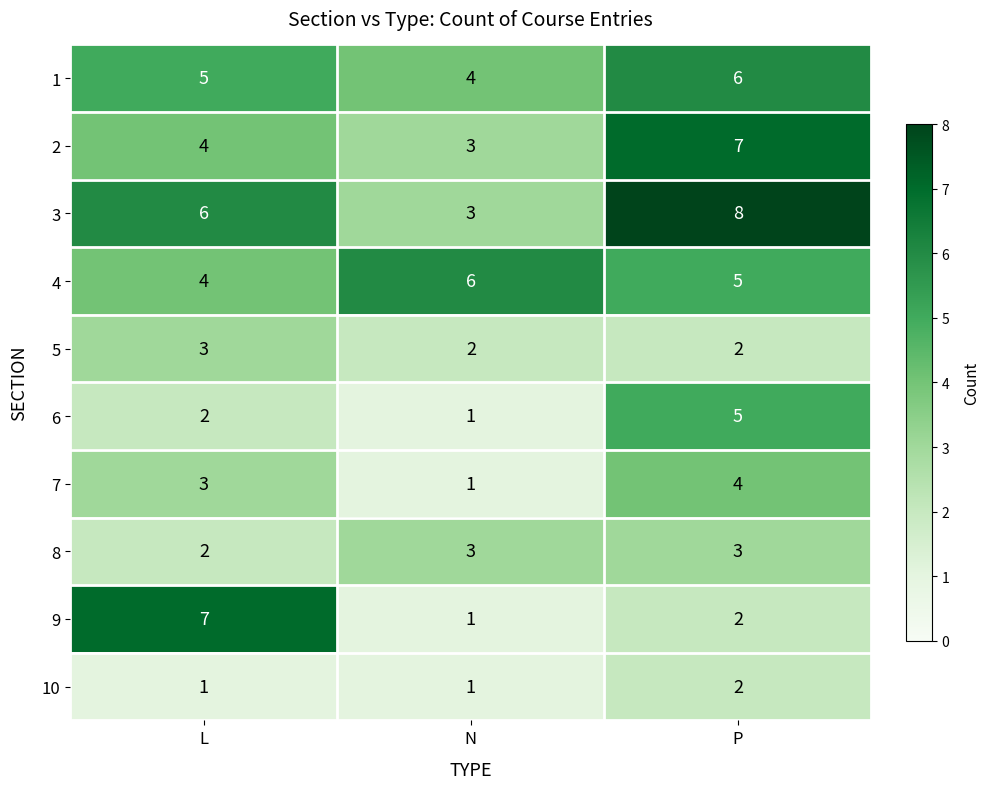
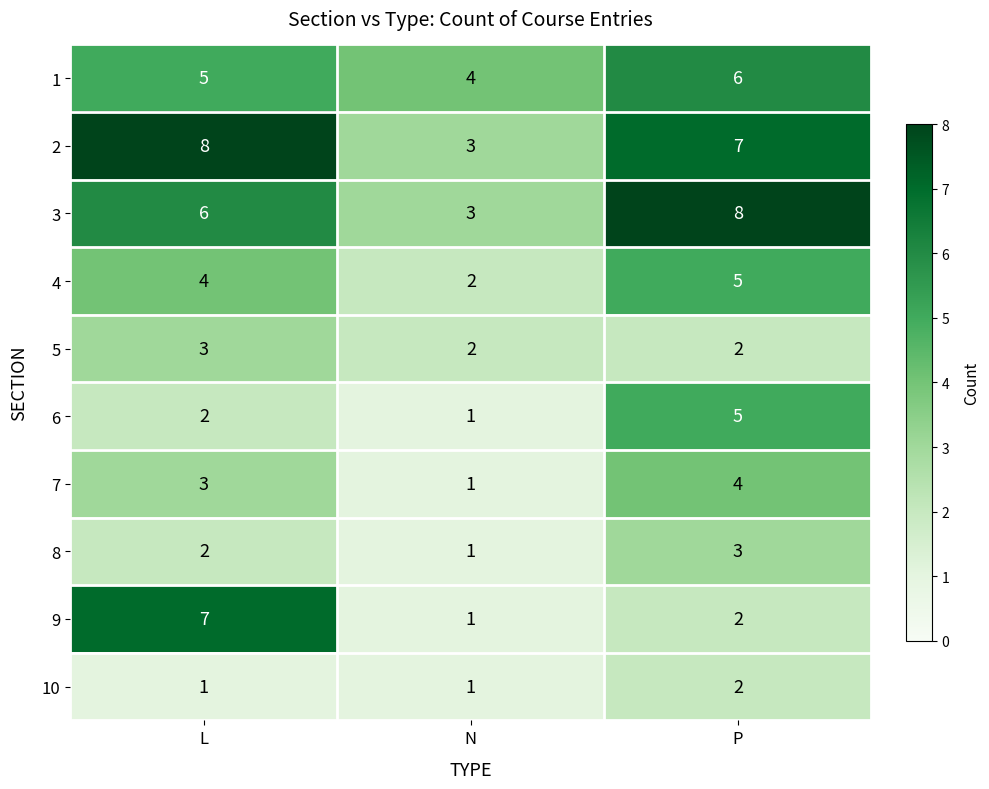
  {
    "1": {
      "L": 5,
      "N": 4,
      "P": 6
    },
    "2": {
-     "L": 4,
+     "L": 8,
      "N": 3,
      "P": 7
    },
    "3": {
      "L": 6,
      "N": 3,
      "P": 8
    },
    "4": {
      "L": 4,
-     "N": 6,
+     "N": 2,
      "P": 5
    },
    "5": {
      "L": 3,
      "N": 2,
      "P": 2
    },
    "6": {
      "L": 2,
      "N": 1,
      "P": 5
    },
    "7": {
      "L": 3,
      "N": 1,
      "P": 4
    },
    "8": {
      "L": 2,
-     "N": 3,
+     "N": 1,
      "P": 3
    },
    "9": {
      "L": 7,
      "N": 1,
      "P": 2
    },
    "10": {
      "L": 1,
      "N": 1,
      "P": 2
    }
  }
